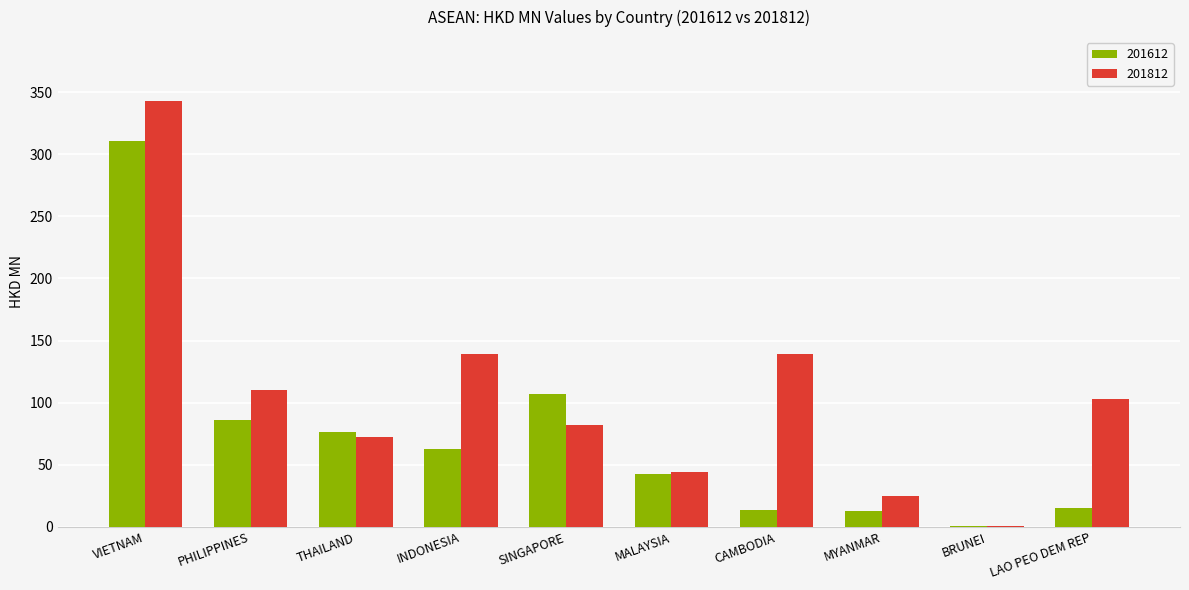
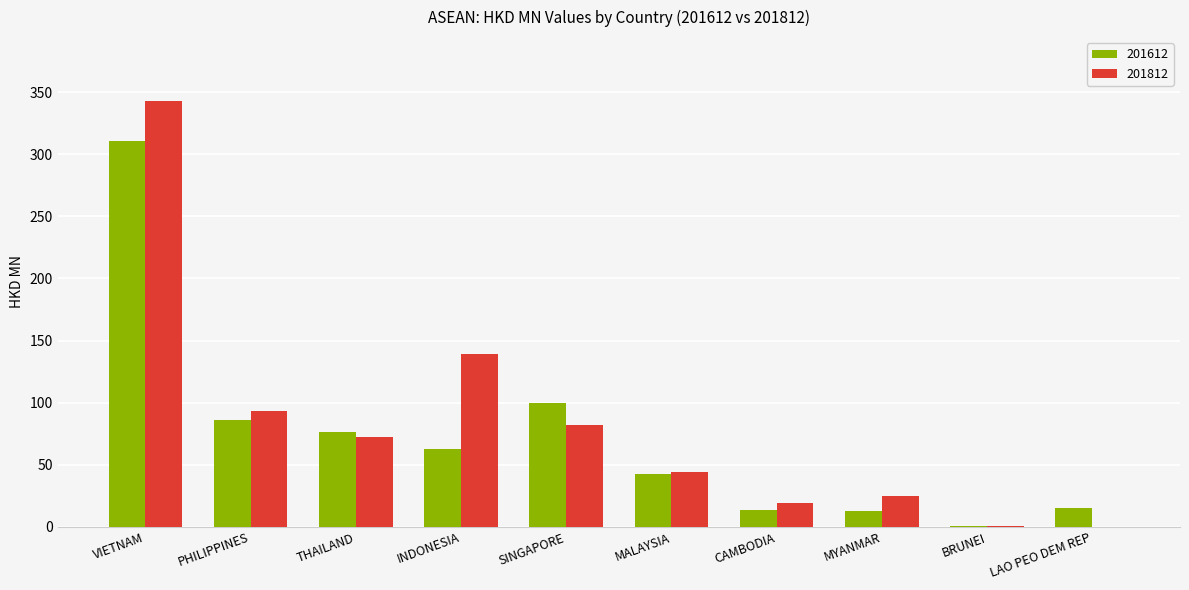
  {
    "201612": {
      "VIETNAM": 311,
      "PHILIPPINES": 86,
      "THAILAND": 76,
      "INDONESIA": 62,
-     "SINGAPORE": 107,
+     "SINGAPORE": 99,
      "MALAYSIA": 43,
      "CAMBODIA": 14,
      "MYANMAR": 13,
      "LAO PEO DEM REP": 15
    },
    "201812": {
      "VIETNAM": 343,
-     "PHILIPPINES": 111,
+     "PHILIPPINES": 93,
      "THAILAND": 72,
      "INDONESIA": 139,
      "SINGAPORE": 82,
      "MALAYSIA": 44,
-     "CAMBODIA": 139,
+     "CAMBODIA": 19,
      "MYANMAR": 25,
-     "LAO PEO DEM REP": 103
+     "LAO PEO DEM REP": 0
    }
  }
